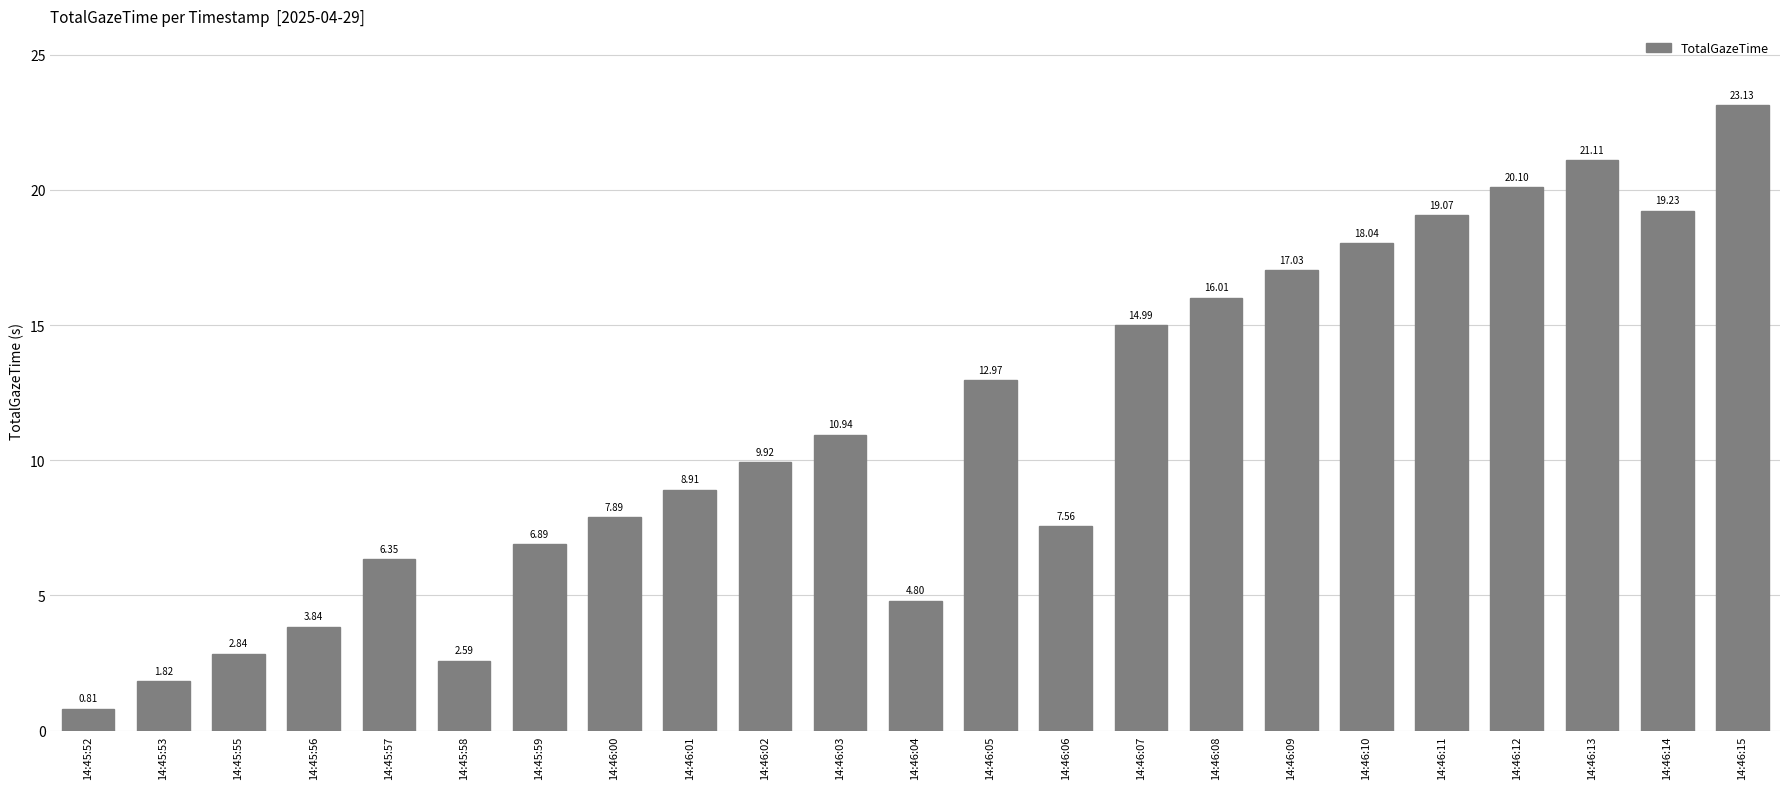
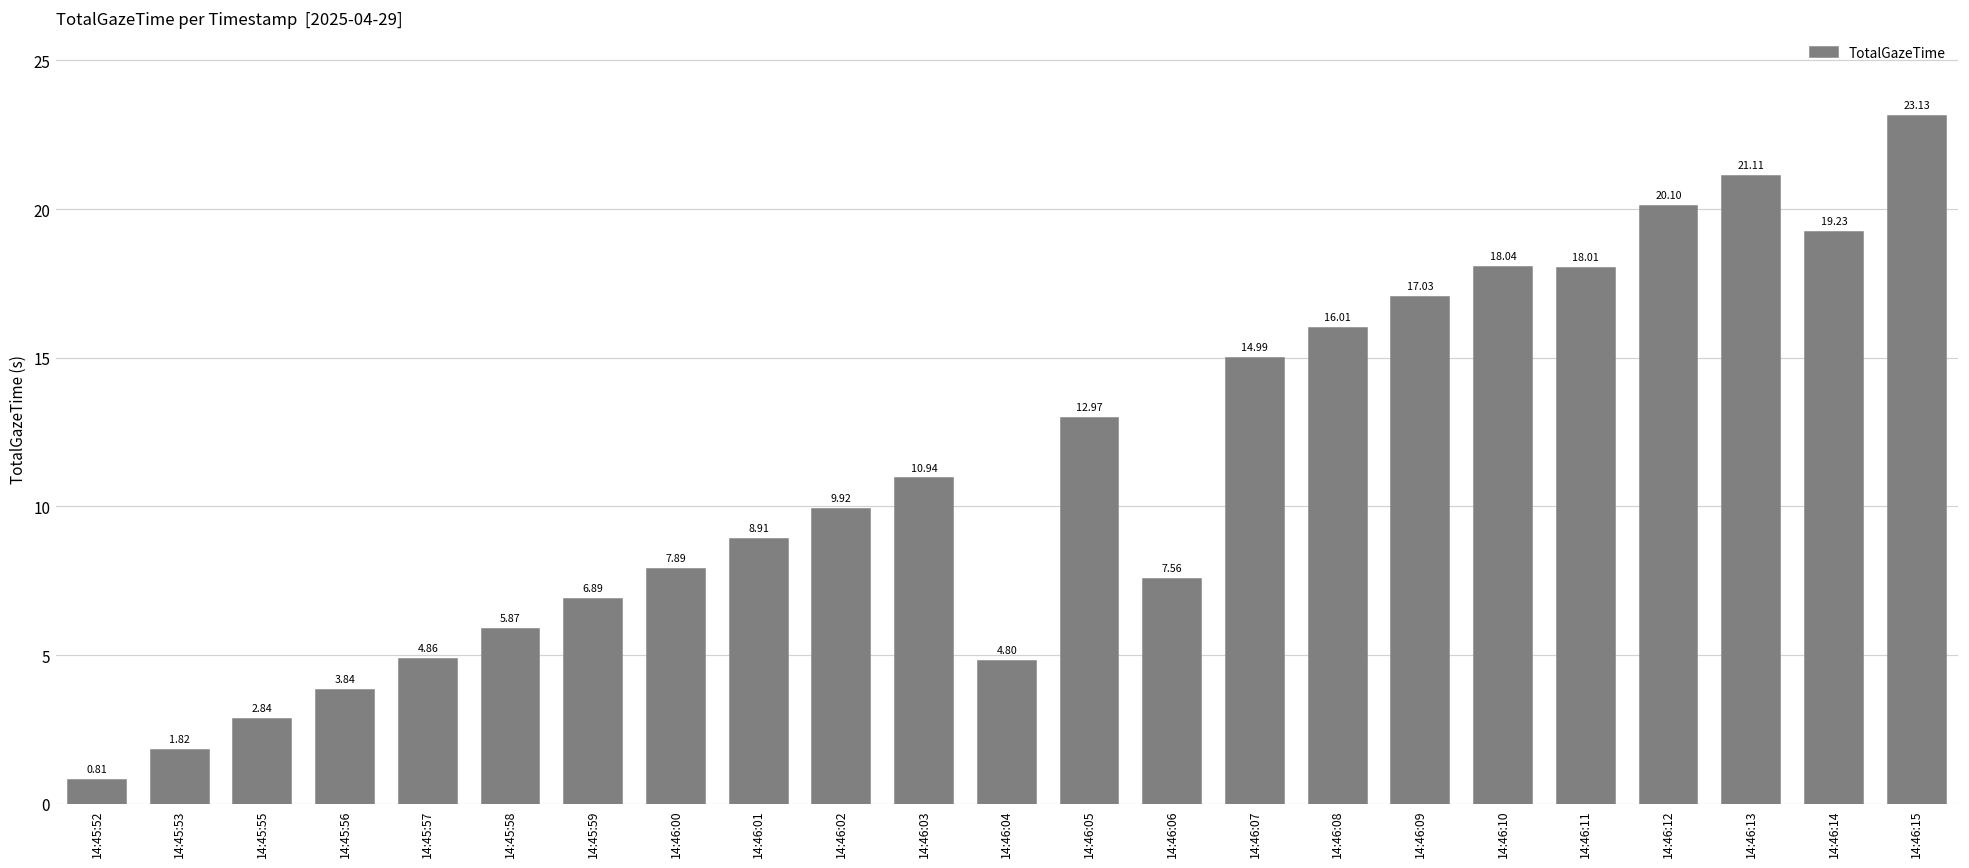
  {
    "14:45:52": 0.81,
    "14:45:53": 1.82,
    "14:45:55": 2.84,
    "14:45:56": 3.84,
-   "14:45:57": 6.35,
-   "14:45:58": 2.59,
+   "14:45:57": 4.86,
+   "14:45:58": 5.87,
    "14:45:59": 6.89,
    "14:46:00": 7.89,
    "14:46:01": 8.91,
    "14:46:02": 9.92,
    "14:46:03": 10.94,
    "14:46:04": 4.80,
    "14:46:05": 12.97,
    "14:46:06": 7.56,
    "14:46:07": 14.99,
    "14:46:08": 16.01,
    "14:46:09": 17.03,
    "14:46:10": 18.04,
-   "14:46:11": 19.07,
+   "14:46:11": 18.01,
    "14:46:12": 20.10,
    "14:46:13": 21.11,
    "14:46:14": 19.23,
    "14:46:15": 23.13
  }
